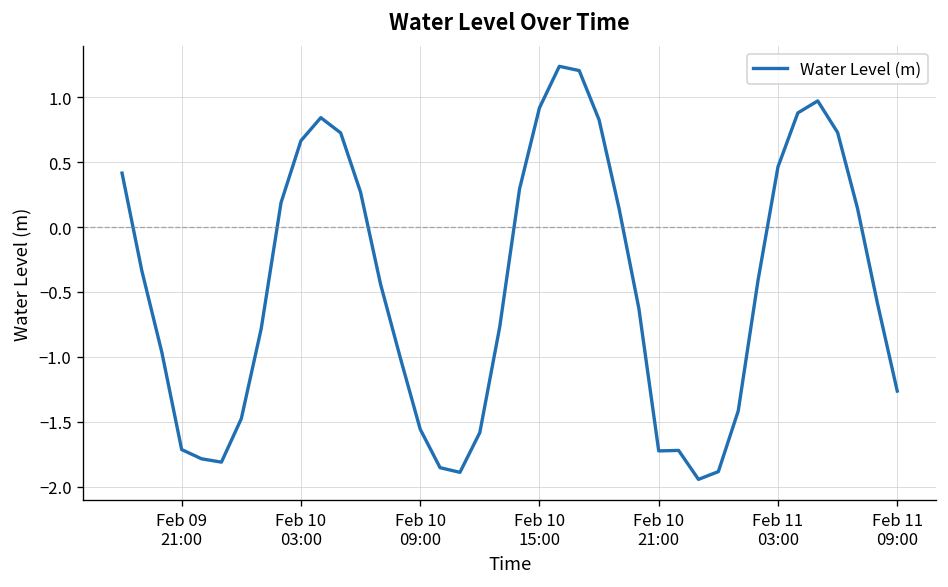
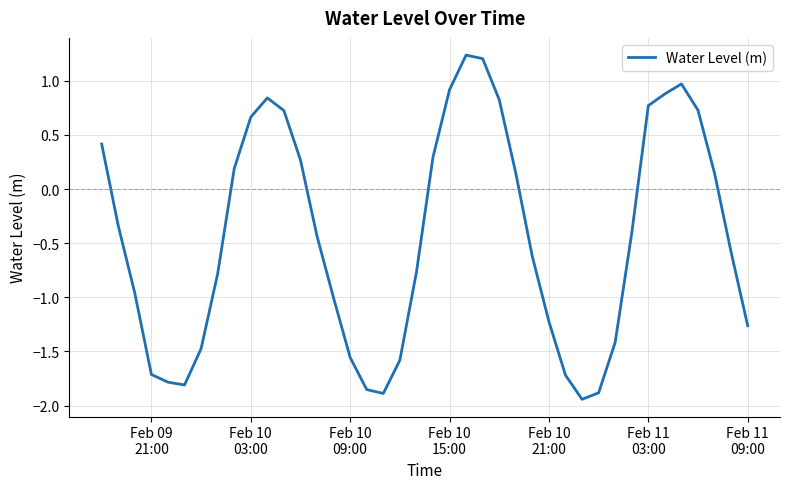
  {
    "Feb 09 21:00": -1.71,
    "Feb 10 03:00": 0.66,
    "Feb 10 09:00": -1.56,
    "Feb 10 15:00": 0.92,
-   "Feb 10 21:00": -1.72,
-   "Feb 11 03:00": 0.46,
+   "Feb 10 21:00": -1.22,
+   "Feb 11 03:00": 0.77,
    "Feb 11 09:00": -1.26
  }
